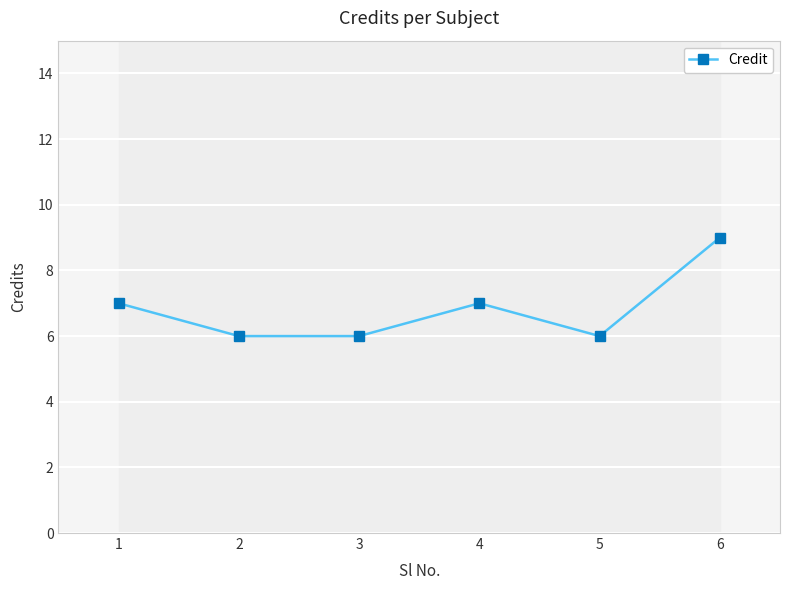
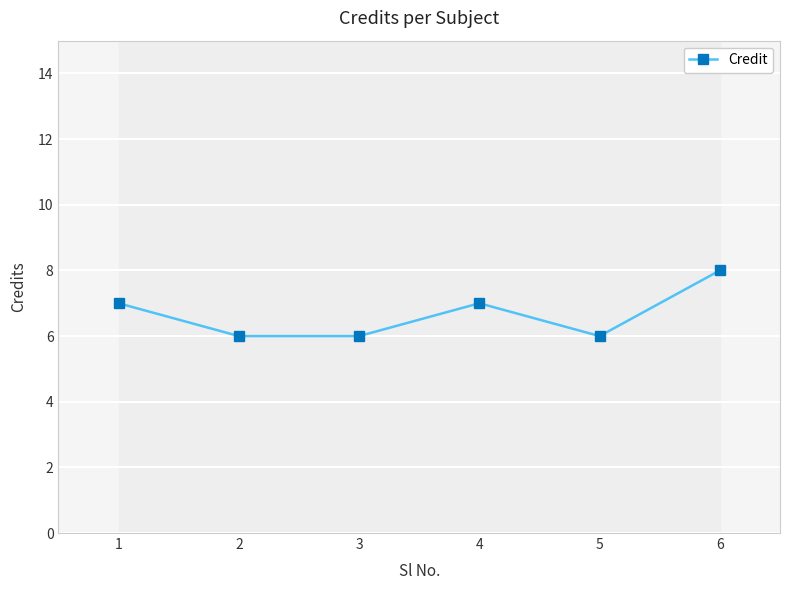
  {
    "Credit": {
      "1": 7,
      "2": 6,
      "3": 6,
      "4": 7,
      "5": 6,
-     "6": 9
+     "6": 8
    }
  }
